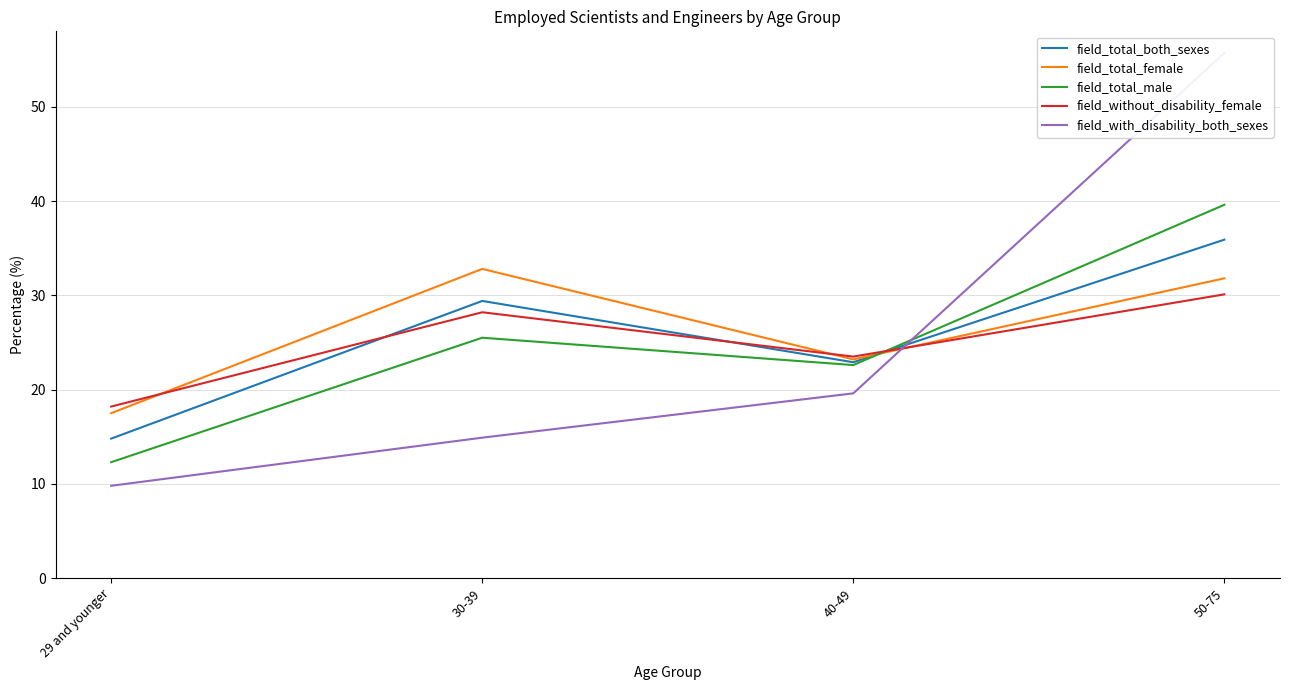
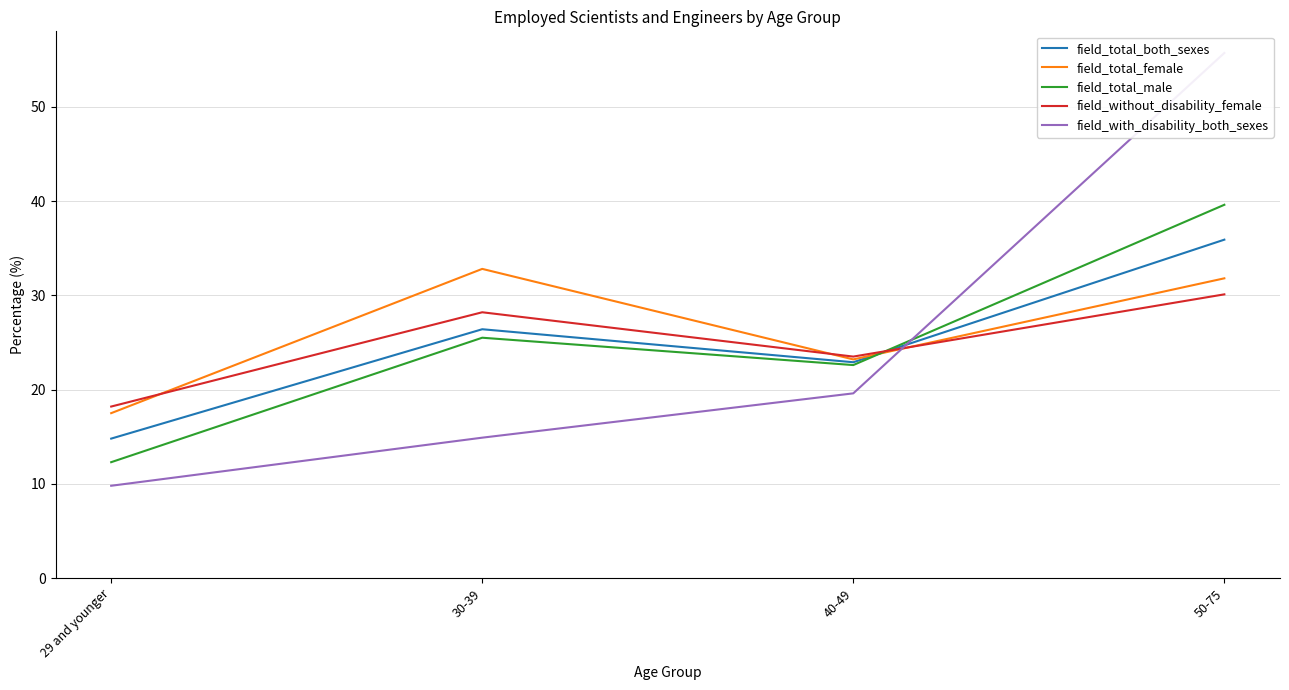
  {
    "field_total_both_sexes": {
      "29 and younger": 15,
-     "30-39": 29,
+     "30-39": 26,
      "40-49": 23,
      "50-75": 36
    },
    "field_total_female": {
      "29 and younger": 18,
      "30-39": 33,
      "40-49": 23,
      "50-75": 32
    },
    "field_total_male": {
      "29 and younger": 12,
      "30-39": 26,
      "40-49": 23,
      "50-75": 40
    },
    "field_without_disability_female": {
      "29 and younger": 18,
      "30-39": 28,
      "40-49": 24,
      "50-75": 30
    },
    "field_with_disability_both_sexes": {
      "29 and younger": 10,
      "30-39": 15,
      "40-49": 20
    }
  }
